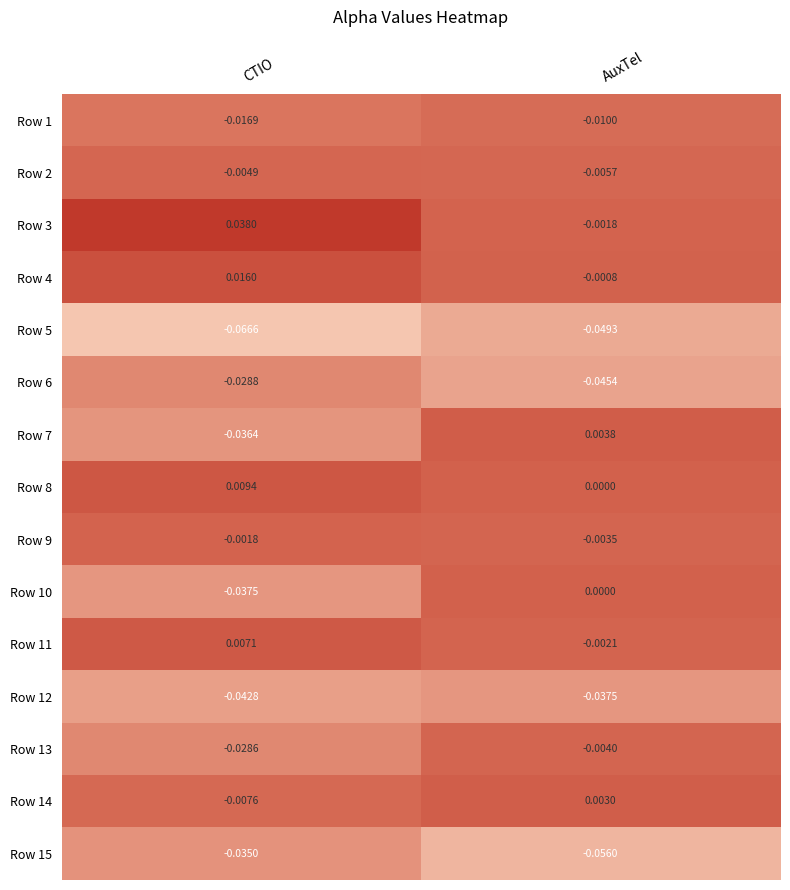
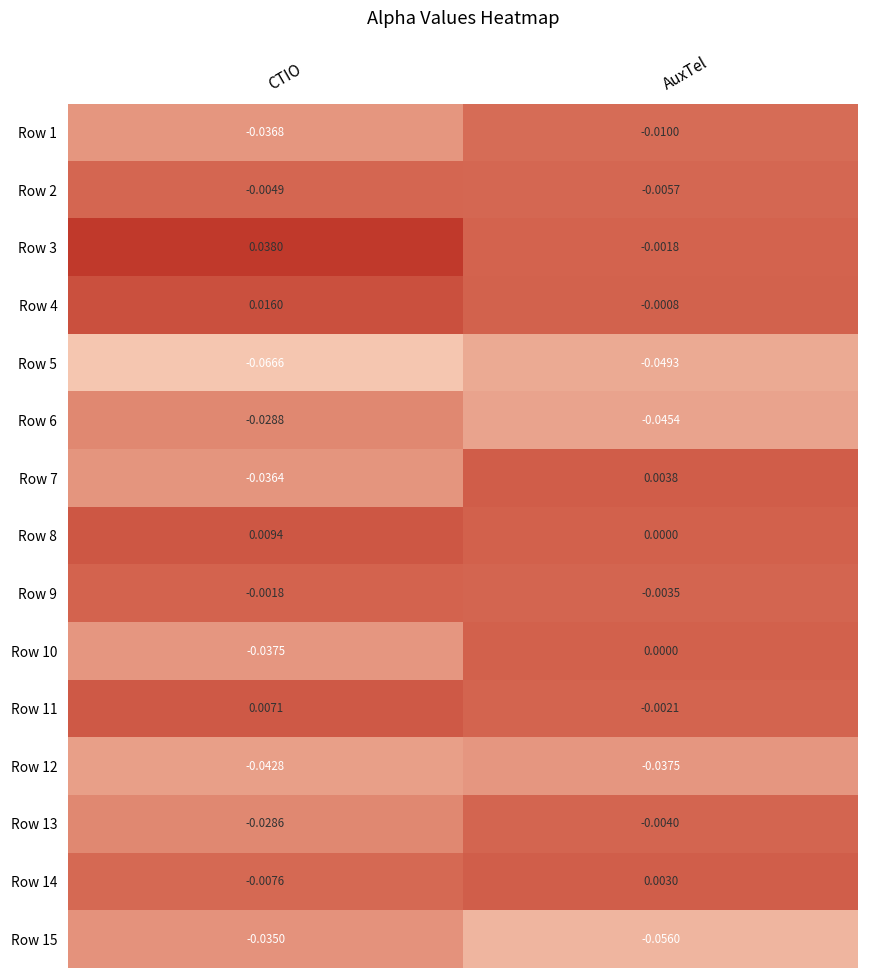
  {
    "Row 1": {
-     "CTIO": -0.0169,
+     "CTIO": -0.0368,
      "AuxTel": -0.0100
    },
    "Row 2": {
      "CTIO": -0.0049,
      "AuxTel": -0.0057
    },
    "Row 3": {
      "CTIO": 0.0380,
      "AuxTel": -0.0018
    },
    "Row 4": {
      "CTIO": 0.0160,
      "AuxTel": -0.0008
    },
    "Row 5": {
      "CTIO": -0.0666,
      "AuxTel": -0.0493
    },
    "Row 6": {
      "CTIO": -0.0288,
      "AuxTel": -0.0454
    },
    "Row 7": {
      "CTIO": -0.0364,
      "AuxTel": 0.0038
    },
    "Row 8": {
      "CTIO": 0.0094,
      "AuxTel": 0.0000
    },
    "Row 9": {
      "CTIO": -0.0018,
      "AuxTel": -0.0035
    },
    "Row 10": {
      "CTIO": -0.0375,
      "AuxTel": 0.0000
    },
    "Row 11": {
      "CTIO": 0.0071,
      "AuxTel": -0.0021
    },
    "Row 12": {
      "CTIO": -0.0428,
      "AuxTel": -0.0375
    },
    "Row 13": {
      "CTIO": -0.0286,
      "AuxTel": -0.0040
    },
    "Row 14": {
      "CTIO": -0.0076,
      "AuxTel": 0.0030
    },
    "Row 15": {
      "CTIO": -0.0350,
      "AuxTel": -0.0560
    }
  }
